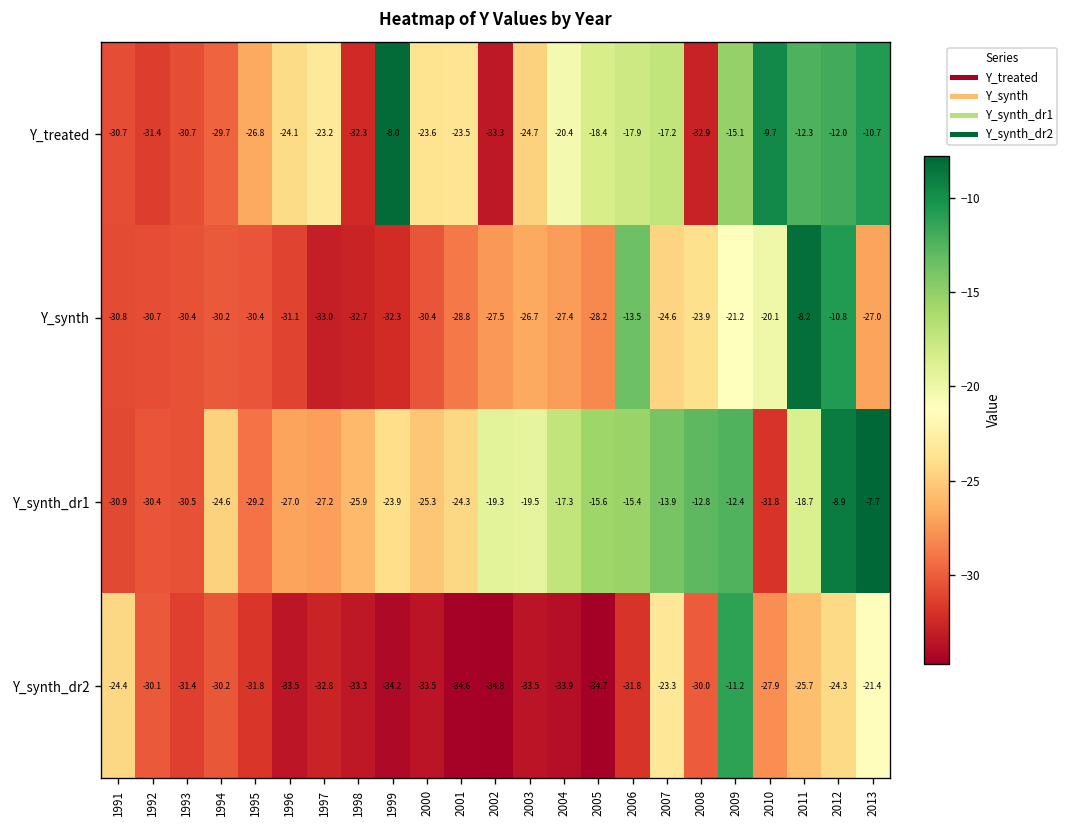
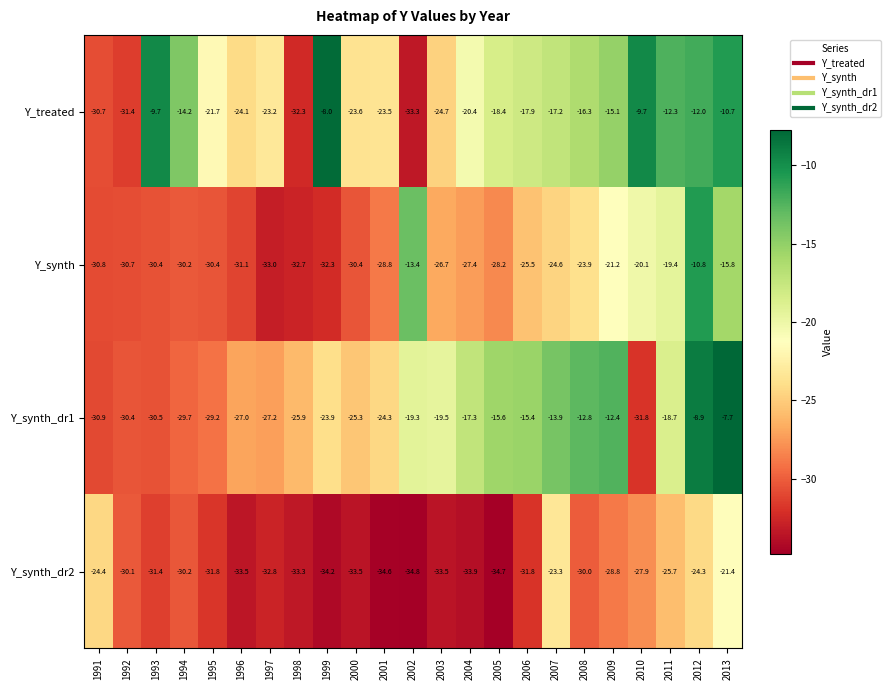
  {
    "Y_treated": {
      "1991": -30.7,
      "1992": -31.4,
-     "1993": -30.7,
-     "1994": -29.7,
-     "1995": -26.8,
+     "1993": -9.7,
+     "1994": -14.2,
+     "1995": -21.7,
      "1996": -24.1,
      "1997": -23.2,
      "1998": -32.3,
      "1999": -8.0,
      "2000": -23.6,
      "2001": -23.5,
      "2002": -33.3,
      "2003": -24.7,
      "2004": -20.4,
      "2005": -18.4,
      "2006": -17.9,
      "2007": -17.2,
-     "2008": -32.9,
+     "2008": -16.3,
      "2009": -15.1,
      "2010": -9.7,
      "2011": -12.3,
      "2012": -12.0,
      "2013": -10.7
    },
    "Y_synth": {
      "1991": -30.8,
      "1992": -30.7,
      "1993": -30.4,
      "1994": -30.2,
      "1995": -30.4,
      "1996": -31.1,
      "1997": -33.0,
      "1998": -32.7,
      "1999": -32.3,
      "2000": -30.4,
      "2001": -28.8,
-     "2002": -27.5,
+     "2002": -13.4,
      "2003": -26.7,
      "2004": -27.4,
      "2005": -28.2,
-     "2006": -13.5,
+     "2006": -25.5,
      "2007": -24.6,
      "2008": -23.9,
      "2009": -21.2,
      "2010": -20.1,
-     "2011": -8.2,
+     "2011": -19.4,
      "2012": -10.8,
-     "2013": -27.0
+     "2013": -15.8
    },
    "Y_synth_dr1": {
      "1991": -30.9,
      "1992": -30.4,
      "1993": -30.5,
-     "1994": -24.6,
+     "1994": -29.7,
      "1995": -29.2,
      "1996": -27.0,
      "1997": -27.2,
      "1998": -25.9,
      "1999": -23.9,
      "2000": -25.3,
      "2001": -24.3,
      "2002": -19.3,
      "2003": -19.5,
      "2004": -17.3,
      "2005": -15.6,
      "2006": -15.4,
      "2007": -13.9,
      "2008": -12.8,
      "2009": -12.4,
      "2010": -31.8,
      "2011": -18.7,
      "2012": -8.9,
      "2013": -7.7
    },
    "Y_synth_dr2": {
      "1991": -24.4,
      "1992": -30.1,
      "1993": -31.4,
      "1994": -30.2,
      "1995": -31.8,
      "1996": -33.5,
      "1997": -32.8,
      "1998": -33.3,
      "1999": -34.2,
      "2000": -33.5,
      "2001": -34.6,
      "2002": -34.8,
      "2003": -33.5,
      "2004": -33.9,
      "2005": -34.7,
      "2006": -31.8,
      "2007": -23.3,
      "2008": -30.0,
-     "2009": -11.2,
+     "2009": -28.8,
      "2010": -27.9,
      "2011": -25.7,
      "2012": -24.3,
      "2013": -21.4
    }
  }
